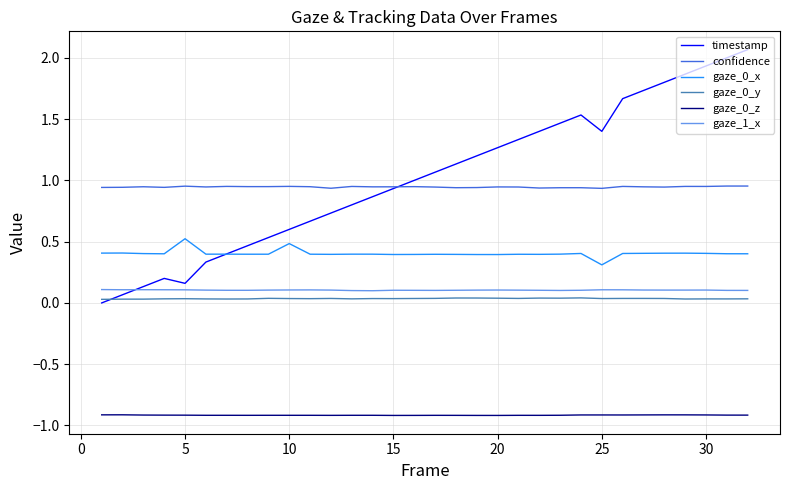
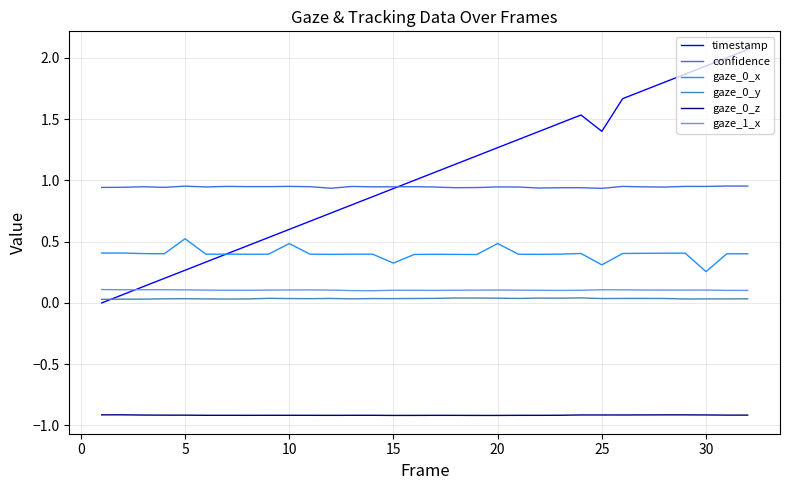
  {
    "timestamp": {
-     "5": 0.16,
+     "5": 0.27,
      "10": 0.60,
      "20": 1.27,
      "25": 1.40
    },
    "gaze_0_x": {
      "5": 0.52,
      "10": 0.48,
-     "15": 0.40,
-     "20": 0.39,
+     "15": 0.32,
+     "20": 0.48,
      "25": 0.31,
-     "30": 0.40
+     "30": 0.26
    },
    "gaze_0_z": {
      "5": -0.92,
      "10": -0.92,
      "15": -0.92,
      "20": -0.92,
      "25": -0.91,
      "30": -0.91
    }
  }
